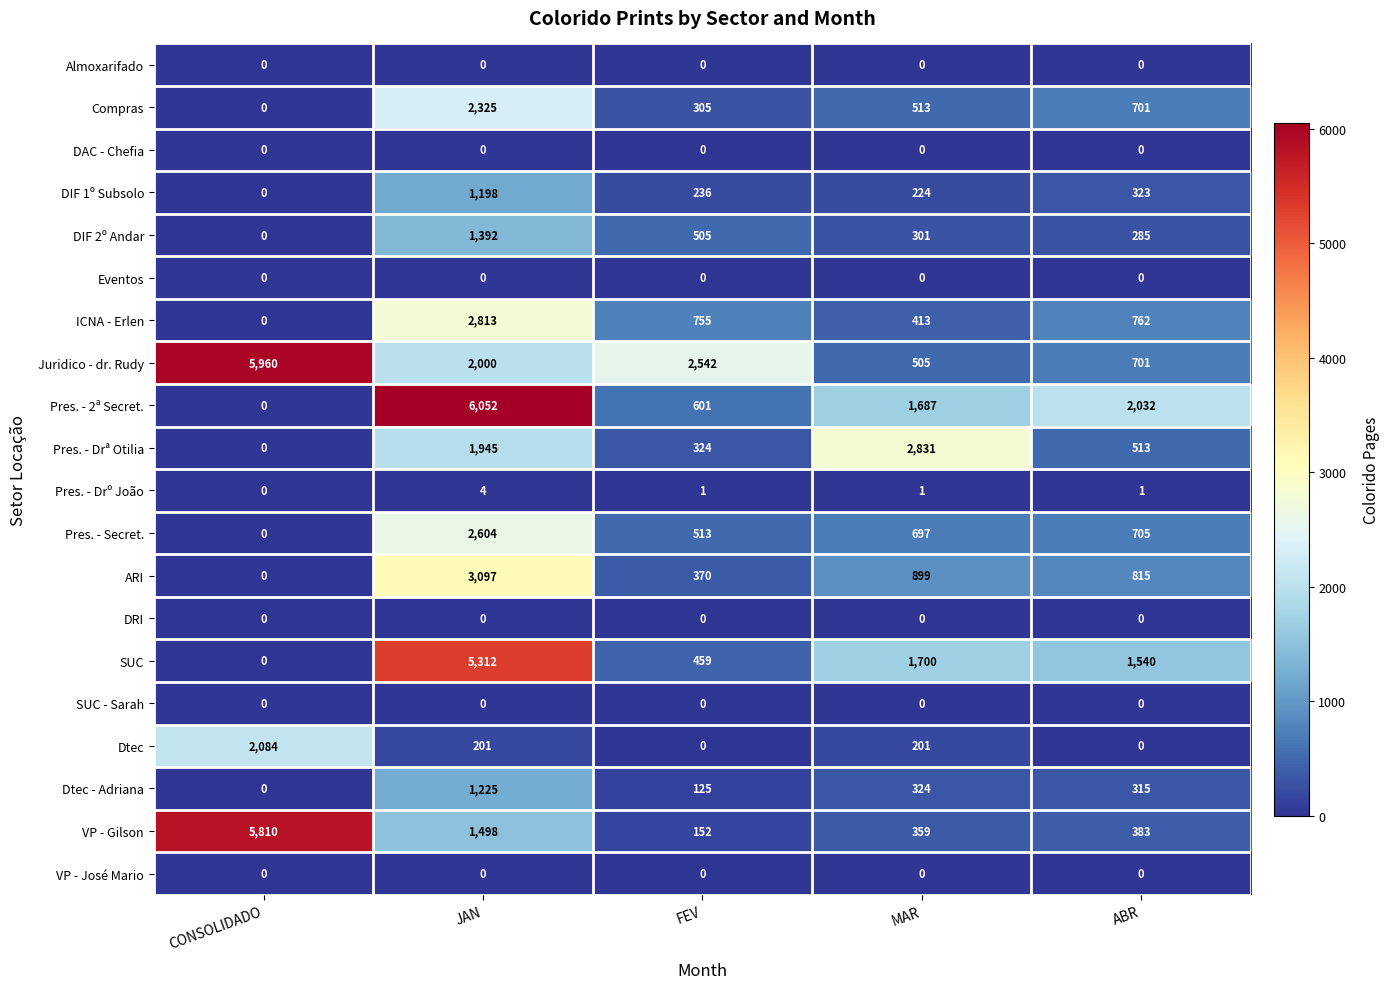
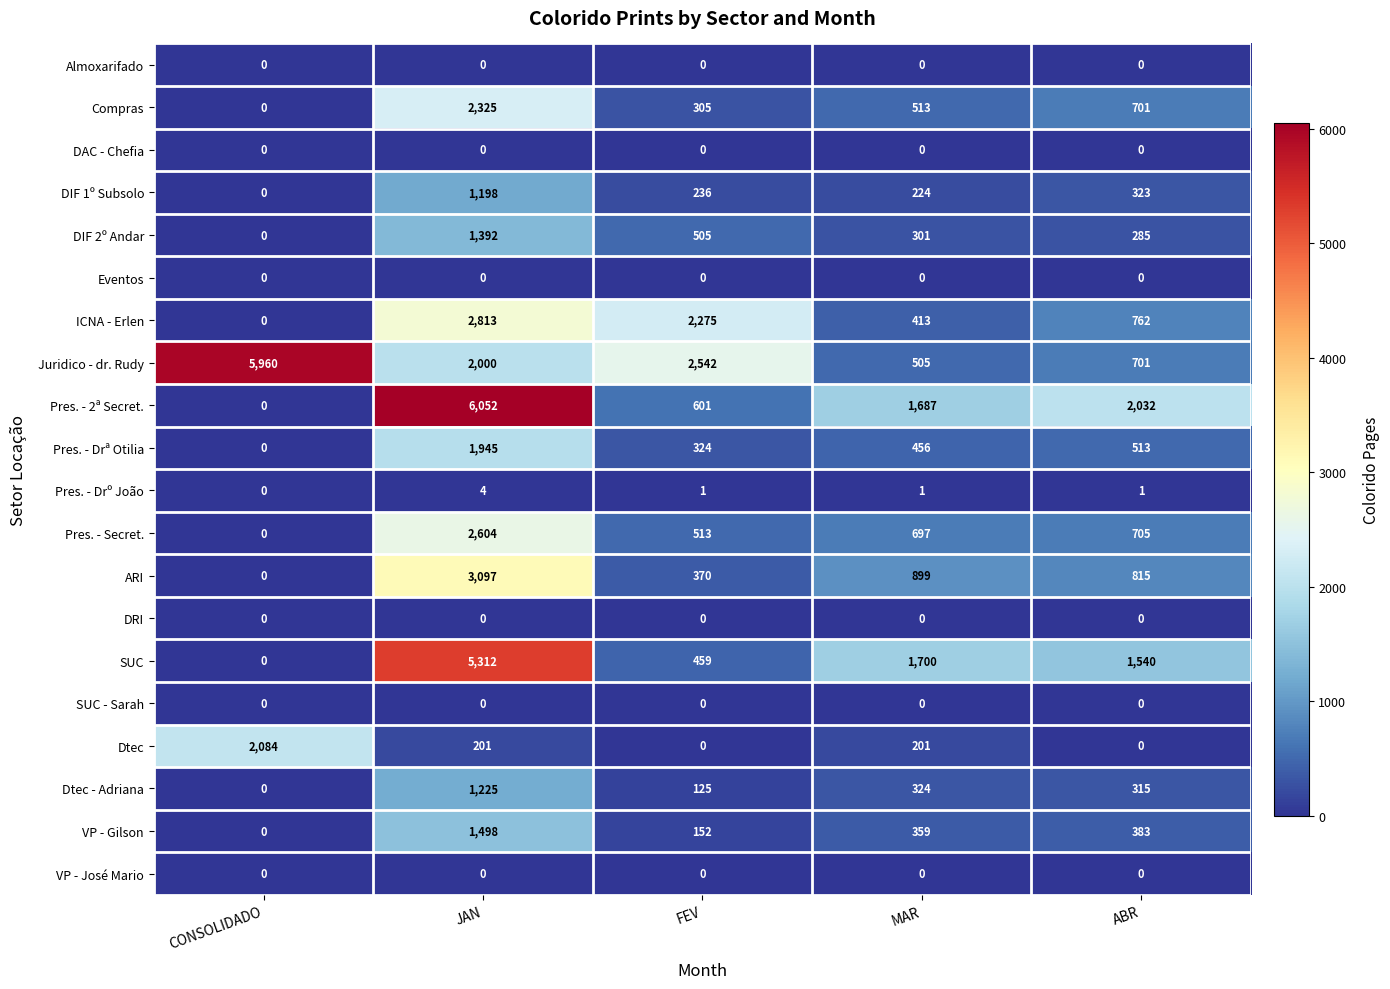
  {
    "Almoxarifado": {
      "CONSOLIDADO": "0",
      "JAN": "0",
      "FEV": "0",
      "MAR": "0",
      "ABR": "0"
    },
    "Compras": {
      "CONSOLIDADO": "0",
      "JAN": "2,325",
      "FEV": "305",
      "MAR": "513",
      "ABR": "701"
    },
    "DAC - Chefia": {
      "CONSOLIDADO": "0",
      "JAN": "0",
      "FEV": "0",
      "MAR": "0",
      "ABR": "0"
    },
    "DIF 1º Subsolo": {
      "CONSOLIDADO": "0",
      "JAN": "1,198",
      "FEV": "236",
      "MAR": "224",
      "ABR": "323"
    },
    "DIF 2º Andar": {
      "CONSOLIDADO": "0",
      "JAN": "1,392",
      "FEV": "505",
      "MAR": "301",
      "ABR": "285"
    },
    "Eventos": {
      "CONSOLIDADO": "0",
      "JAN": "0",
      "FEV": "0",
      "MAR": "0",
      "ABR": "0"
    },
    "ICNA - Erlen": {
      "CONSOLIDADO": "0",
      "JAN": "2,813",
-     "FEV": "755",
+     "FEV": "2,275",
      "MAR": "413",
      "ABR": "762"
    },
    "Juridico - dr. Rudy": {
      "CONSOLIDADO": "5,960",
      "JAN": "2,000",
      "FEV": "2,542",
      "MAR": "505",
      "ABR": "701"
    },
    "Pres. - 2ª Secret.": {
      "CONSOLIDADO": "0",
      "JAN": "6,052",
      "FEV": "601",
      "MAR": "1,687",
      "ABR": "2,032"
    },
    "Pres. - Drª Otilia": {
      "CONSOLIDADO": "0",
      "JAN": "1,945",
      "FEV": "324",
-     "MAR": "2,831",
+     "MAR": "456",
      "ABR": "513"
    },
    "Pres. - Drº João": {
      "CONSOLIDADO": "0",
      "JAN": "4",
      "FEV": "1",
      "MAR": "1",
      "ABR": "1"
    },
    "Pres. - Secret.": {
      "CONSOLIDADO": "0",
      "JAN": "2,604",
      "FEV": "513",
      "MAR": "697",
      "ABR": "705"
    },
    "ARI": {
      "CONSOLIDADO": "0",
      "JAN": "3,097",
      "FEV": "370",
      "MAR": "899",
      "ABR": "815"
    },
    "DRI": {
      "CONSOLIDADO": "0",
      "JAN": "0",
      "FEV": "0",
      "MAR": "0",
      "ABR": "0"
    },
    "SUC": {
      "CONSOLIDADO": "0",
      "JAN": "5,312",
      "FEV": "459",
      "MAR": "1,700",
      "ABR": "1,540"
    },
    "SUC - Sarah": {
      "CONSOLIDADO": "0",
      "JAN": "0",
      "FEV": "0",
      "MAR": "0",
      "ABR": "0"
    },
    "Dtec": {
      "CONSOLIDADO": "2,084",
      "JAN": "201",
      "FEV": "0",
      "MAR": "201",
      "ABR": "0"
    },
    "Dtec - Adriana": {
      "CONSOLIDADO": "0",
      "JAN": "1,225",
      "FEV": "125",
      "MAR": "324",
      "ABR": "315"
    },
    "VP - Gilson": {
-     "CONSOLIDADO": "5,810",
+     "CONSOLIDADO": "0",
      "JAN": "1,498",
      "FEV": "152",
      "MAR": "359",
      "ABR": "383"
    },
    "VP - José Mario": {
      "CONSOLIDADO": "0",
      "JAN": "0",
      "FEV": "0",
      "MAR": "0",
      "ABR": "0"
    }
  }
